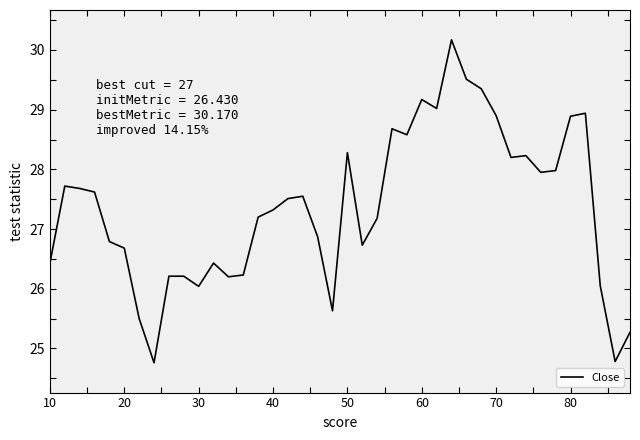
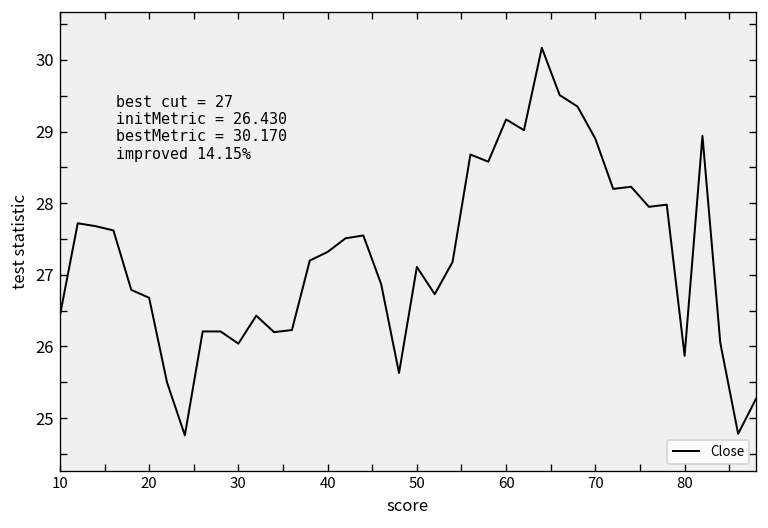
  {
    "10": 26.4,
    "20": 26.7,
    "30": 26.0,
    "40": 27.3,
-   "50": 28.3,
+   "50": 27.1,
    "60": 29.2,
    "70": 28.9,
-   "80": 28.9
+   "80": 25.9
  }
